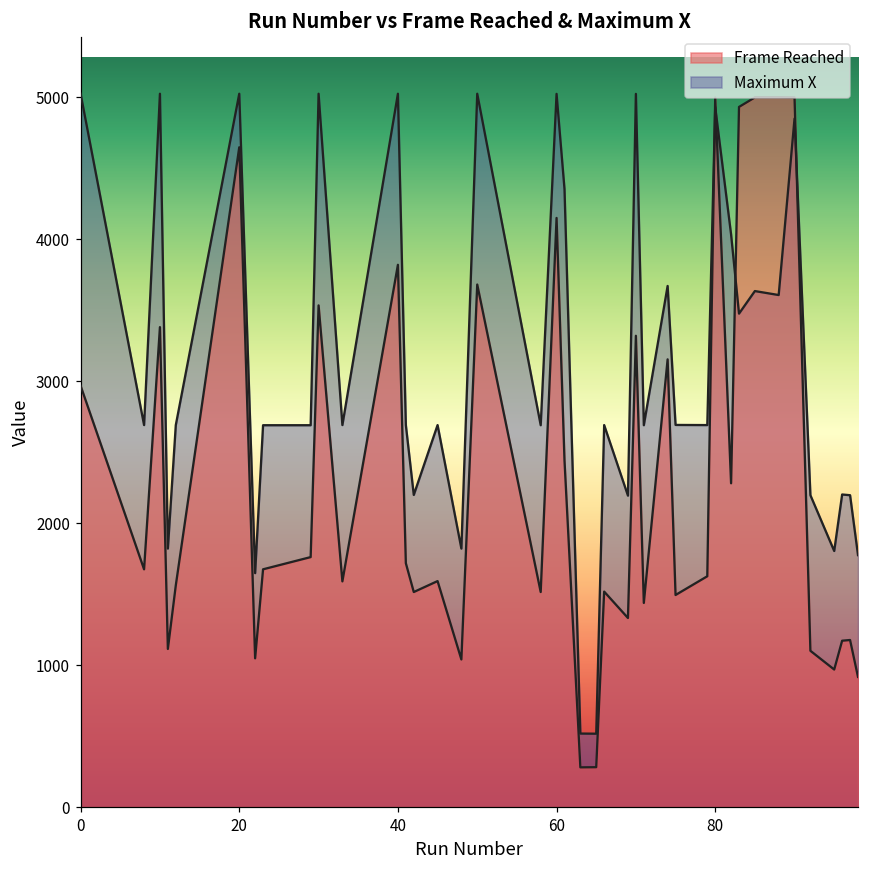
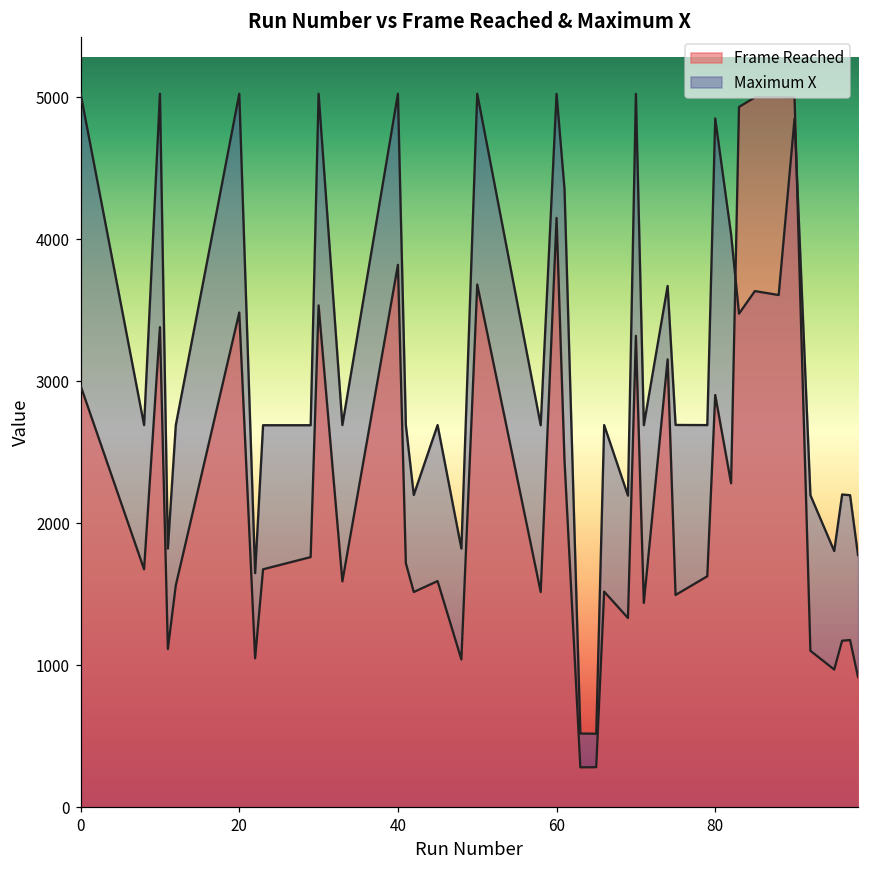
  {
    "Frame Reached": {
      "0": 2970,
-     "20": 4650,
+     "20": 3480,
      "40": 3820,
      "60": 4150,
-     "80": 5000
+     "80": 2900
    },
    "Maximum X": {
      "0": 5030,
      "20": 5030,
      "40": 5030,
      "60": 5020,
-     "80": 4930
+     "80": 4850
    }
  }
